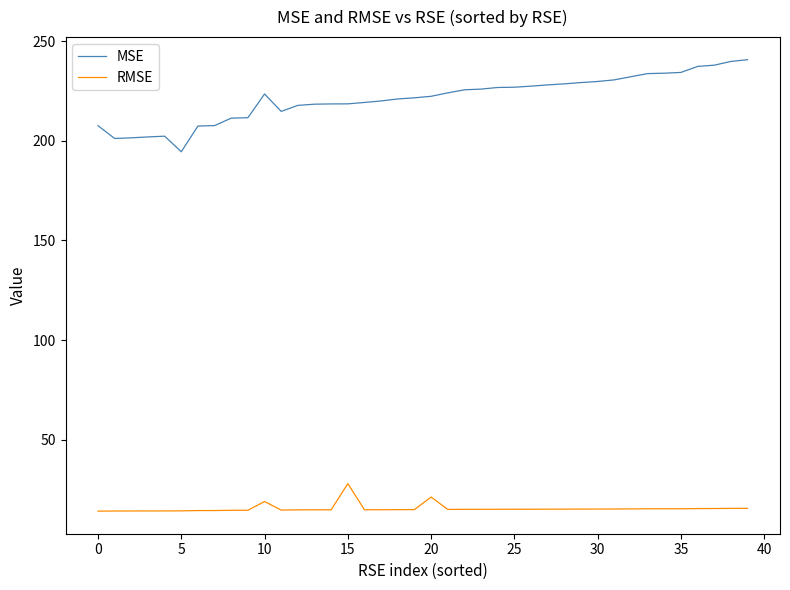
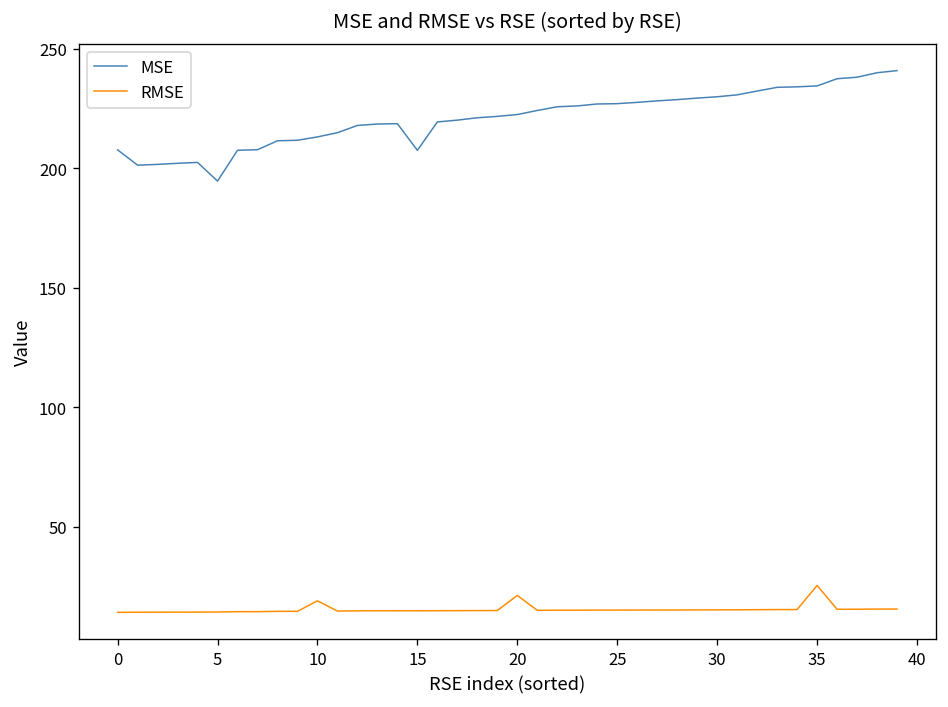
  {
    "MSE": {
      "0": 208,
      "5": 195,
-     "10": 224,
-     "15": 219,
+     "10": 213,
+     "15": 207,
      "20": 222,
      "25": 227,
      "30": 230,
      "35": 234
    },
    "RMSE": {
      "0": 14,
      "5": 14,
      "10": 19,
-     "15": 28,
+     "15": 15,
      "20": 21,
      "25": 15,
      "30": 15,
-     "35": 15
+     "35": 25
    }
  }
